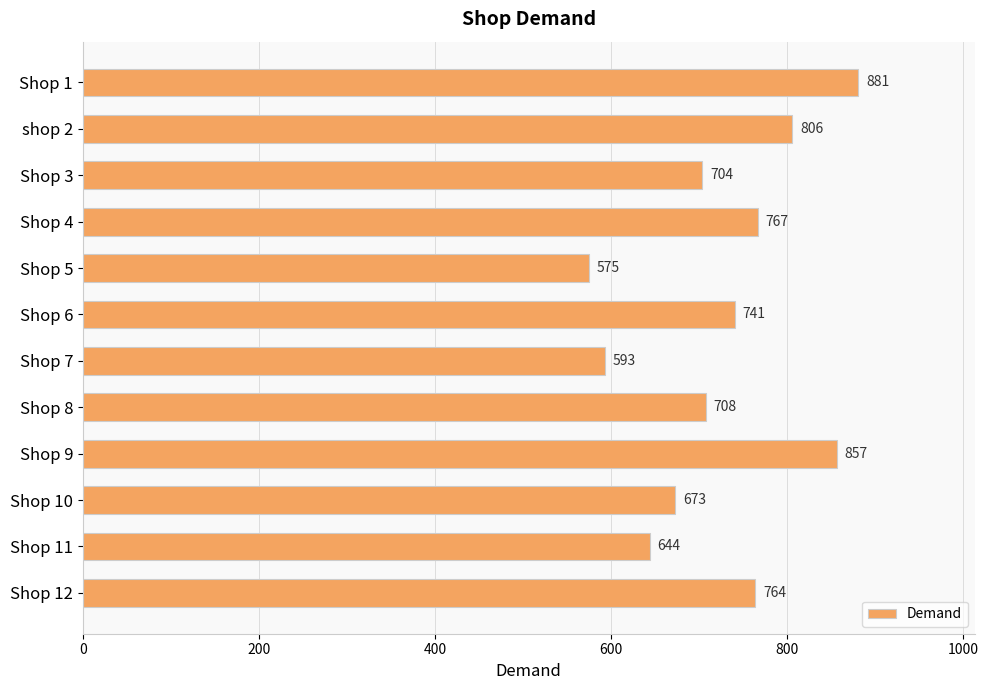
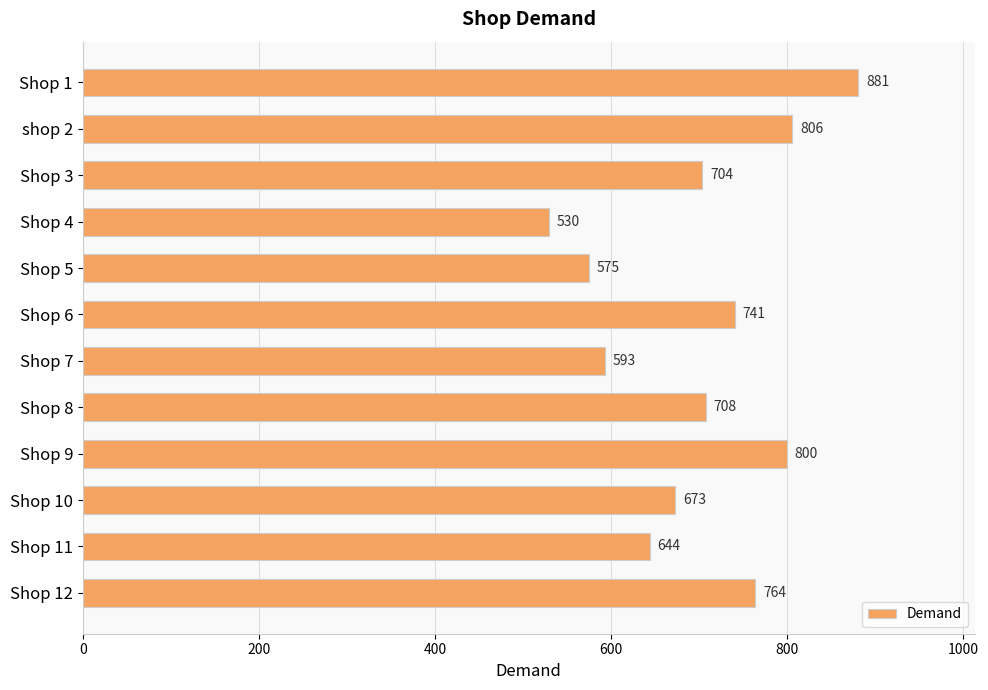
  {
    "Shop 1": 881,
    "shop 2": 806,
    "Shop 3": 704,
-   "Shop 4": 767,
+   "Shop 4": 530,
    "Shop 5": 575,
    "Shop 6": 741,
    "Shop 7": 593,
    "Shop 8": 708,
-   "Shop 9": 857,
+   "Shop 9": 800,
    "Shop 10": 673,
    "Shop 11": 644,
    "Shop 12": 764
  }
